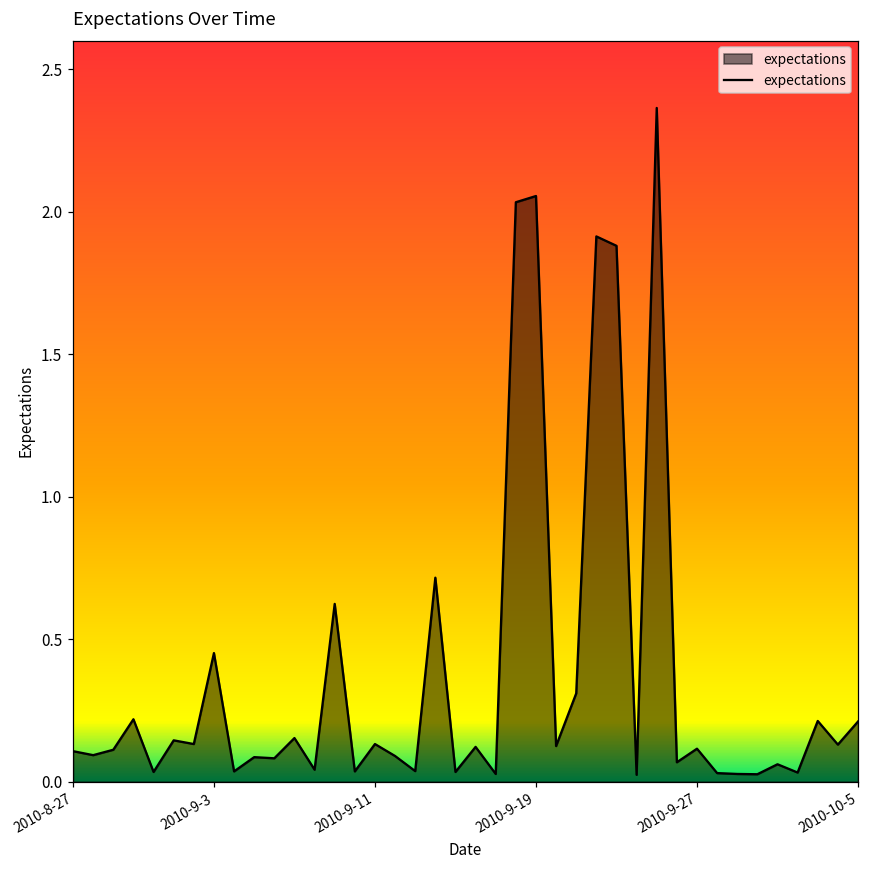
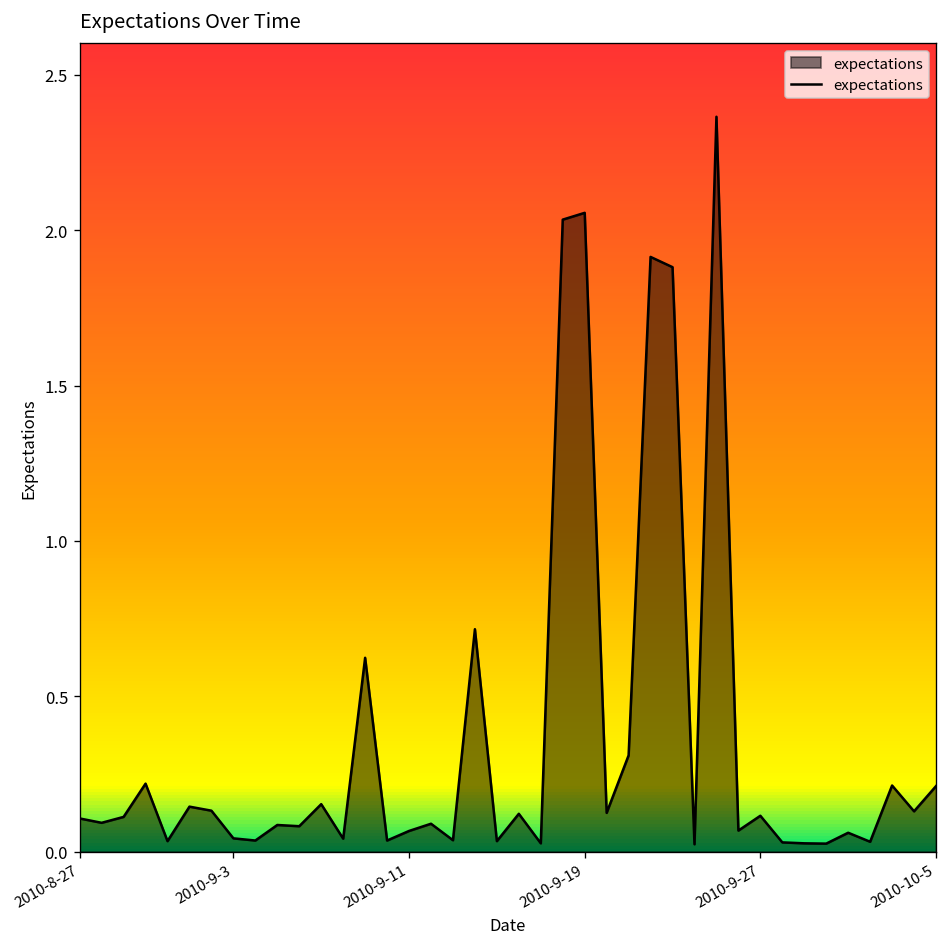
  {
    "2010-8-27": 0.11,
-   "2010-9-3": 0.45,
-   "2010-9-11": 0.13,
+   "2010-9-3": 0.04,
+   "2010-9-11": 0.07,
    "2010-9-19": 2.06,
    "2010-9-27": 0.12,
    "2010-10-5": 0.21
  }
